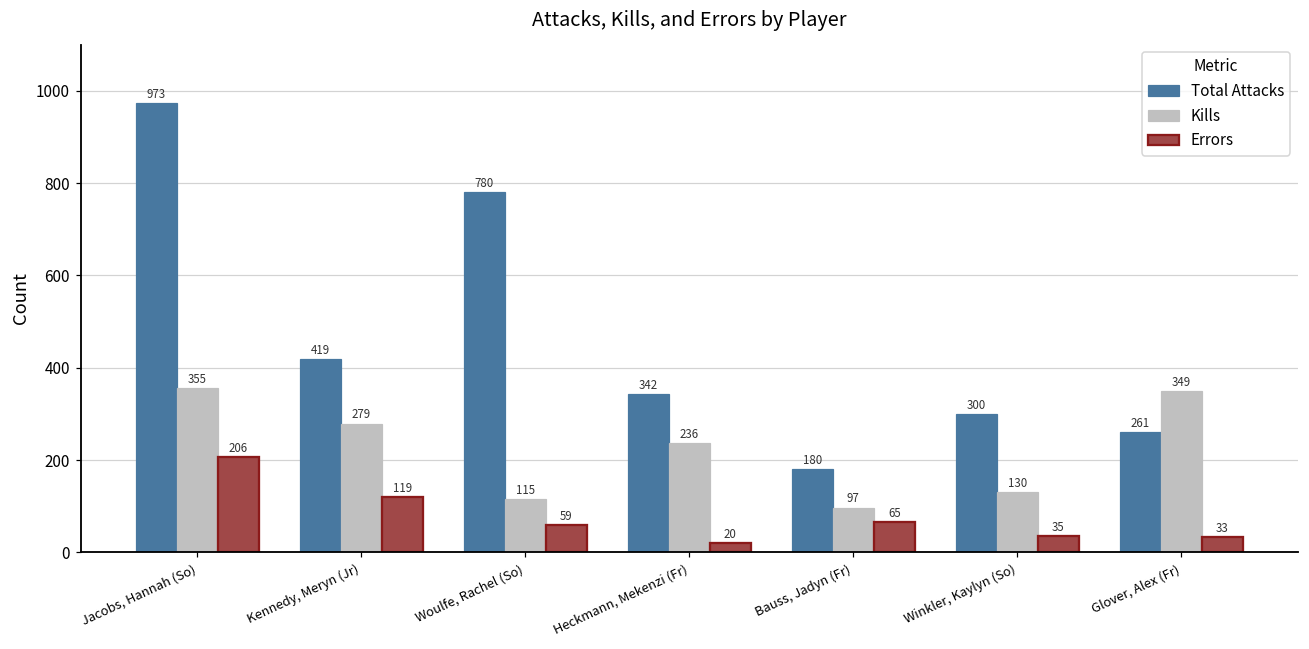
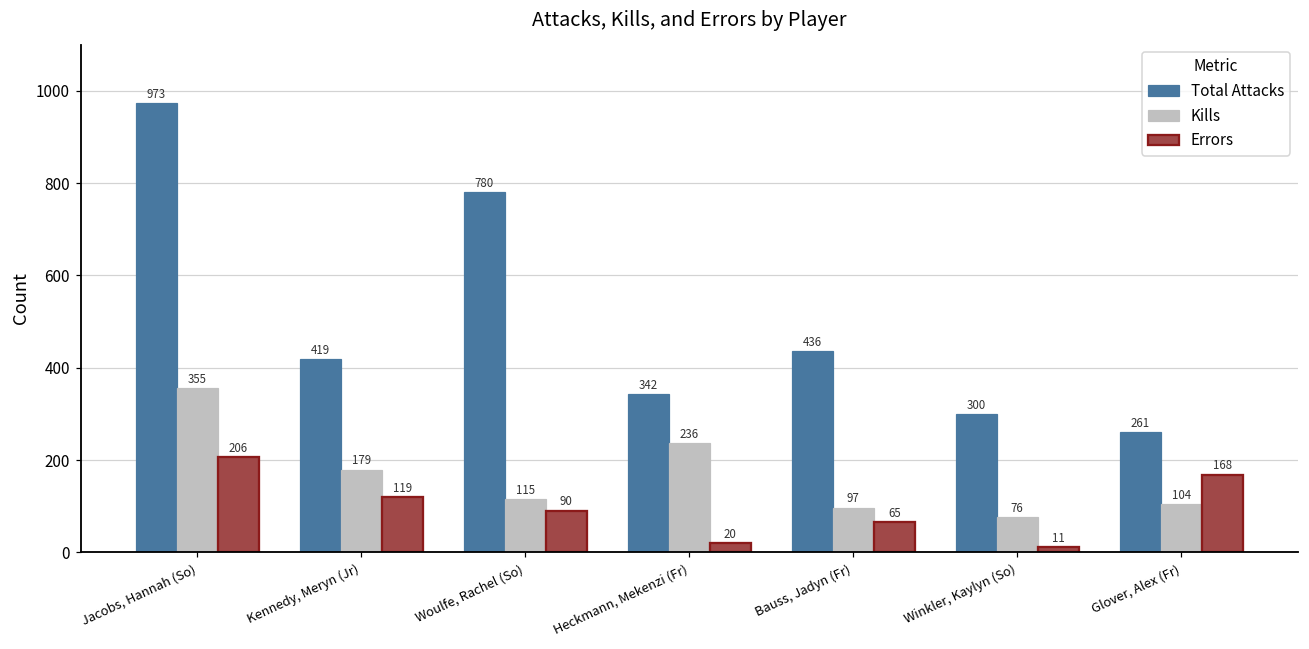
  {
    "Total Attacks": {
      "Jacobs, Hannah (So)": 973,
      "Kennedy, Meryn (Jr)": 419,
      "Woulfe, Rachel (So)": 780,
      "Heckmann, Mekenzi (Fr)": 342,
-     "Bauss, Jadyn (Fr)": 180,
+     "Bauss, Jadyn (Fr)": 436,
      "Winkler, Kaylyn (So)": 300,
      "Glover, Alex (Fr)": 261
    },
    "Kills": {
      "Jacobs, Hannah (So)": 355,
-     "Kennedy, Meryn (Jr)": 279,
+     "Kennedy, Meryn (Jr)": 179,
      "Woulfe, Rachel (So)": 115,
      "Heckmann, Mekenzi (Fr)": 236,
      "Bauss, Jadyn (Fr)": 97,
-     "Winkler, Kaylyn (So)": 130,
-     "Glover, Alex (Fr)": 349
+     "Winkler, Kaylyn (So)": 76,
+     "Glover, Alex (Fr)": 104
    },
    "Errors": {
      "Jacobs, Hannah (So)": 206,
      "Kennedy, Meryn (Jr)": 119,
-     "Woulfe, Rachel (So)": 59,
+     "Woulfe, Rachel (So)": 90,
      "Heckmann, Mekenzi (Fr)": 20,
      "Bauss, Jadyn (Fr)": 65,
-     "Winkler, Kaylyn (So)": 35,
-     "Glover, Alex (Fr)": 33
+     "Winkler, Kaylyn (So)": 11,
+     "Glover, Alex (Fr)": 168
    }
  }
